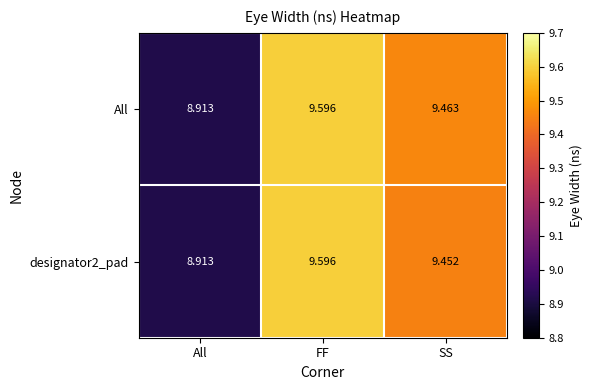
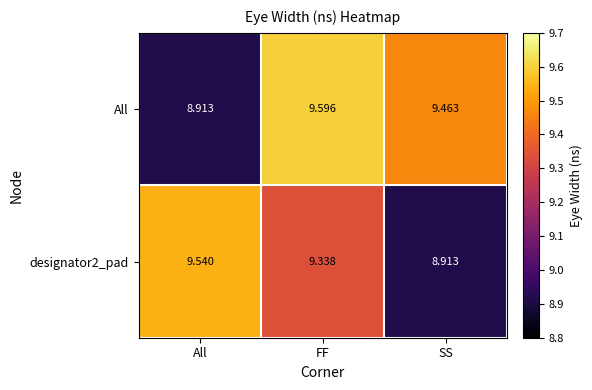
  {
    "All": {
      "All": 8.913,
      "FF": 9.596,
      "SS": 9.463
    },
    "designator2_pad": {
-     "All": 8.913,
-     "FF": 9.596,
-     "SS": 9.452
+     "All": 9.540,
+     "FF": 9.338,
+     "SS": 8.913
    }
  }
